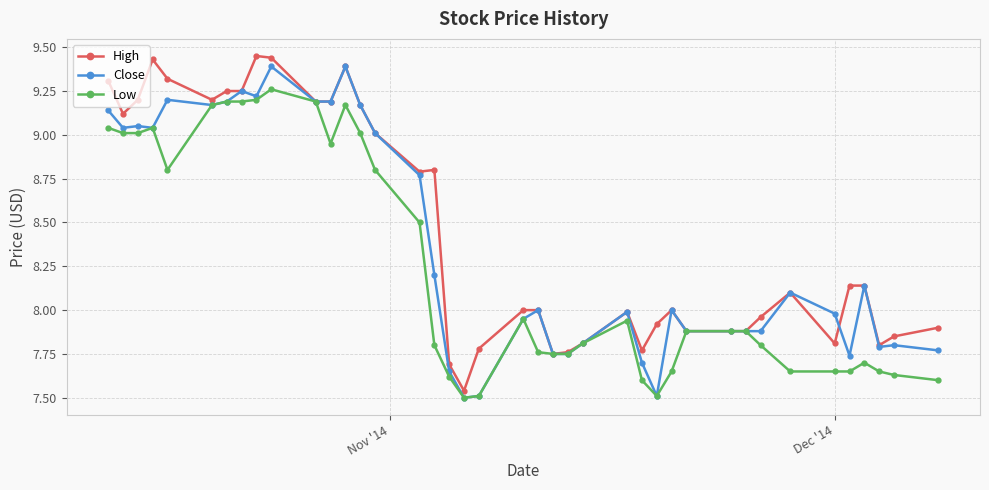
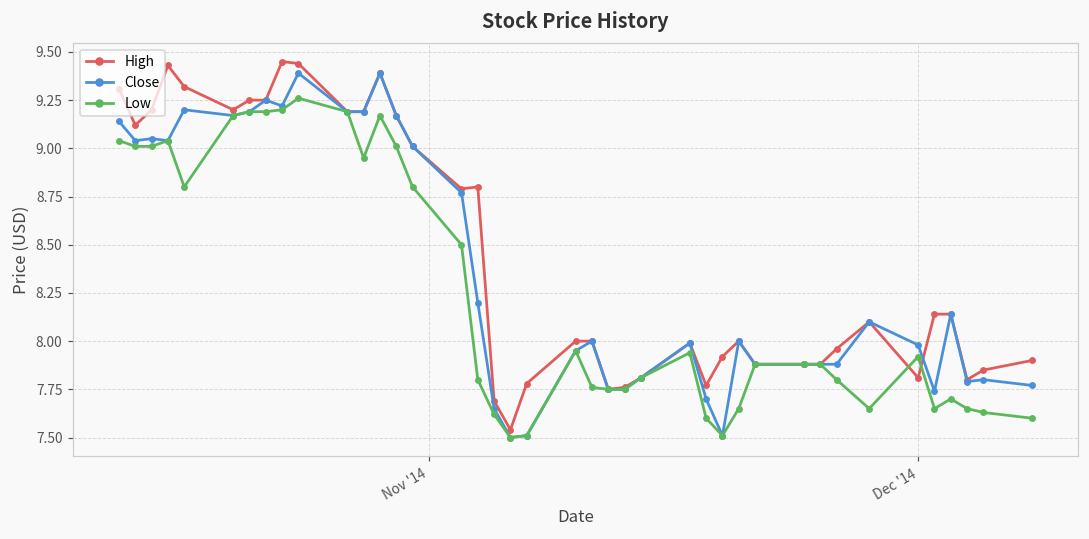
  {
    "High": {
      "Dec '14": 7.81
    },
    "Close": {
      "Dec '14": 7.98
    },
    "Low": {
-     "Dec '14": 7.65
+     "Dec '14": 7.92
    }
  }
